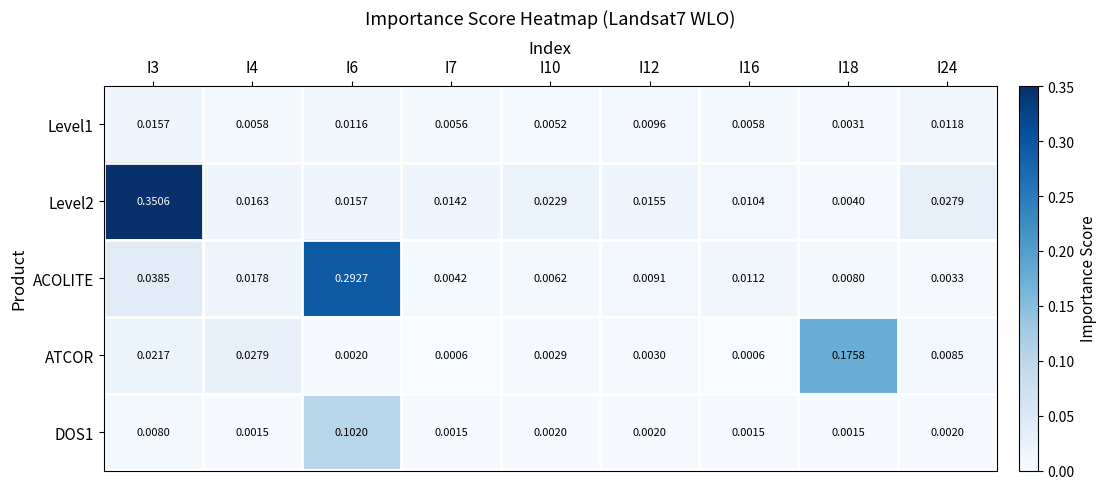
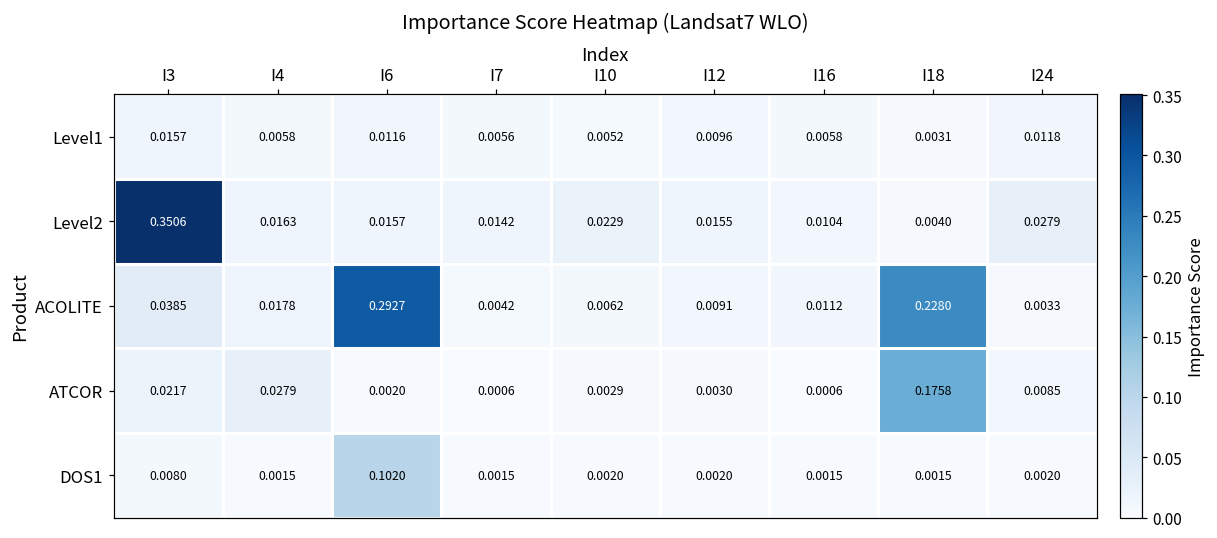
  {
    "Level1": {
      "I3": 0.0157,
      "I4": 0.0058,
      "I6": 0.0116,
      "I7": 0.0056,
      "I10": 0.0052,
      "I12": 0.0096,
      "I16": 0.0058,
      "I18": 0.0031,
      "I24": 0.0118
    },
    "Level2": {
      "I3": 0.3506,
      "I4": 0.0163,
      "I6": 0.0157,
      "I7": 0.0142,
      "I10": 0.0229,
      "I12": 0.0155,
      "I16": 0.0104,
      "I18": 0.0040,
      "I24": 0.0279
    },
    "ACOLITE": {
      "I3": 0.0385,
      "I4": 0.0178,
      "I6": 0.2927,
      "I7": 0.0042,
      "I10": 0.0062,
      "I12": 0.0091,
      "I16": 0.0112,
-     "I18": 0.0080,
+     "I18": 0.2280,
      "I24": 0.0033
    },
    "ATCOR": {
      "I3": 0.0217,
      "I4": 0.0279,
      "I6": 0.0020,
      "I7": 0.0006,
      "I10": 0.0029,
      "I12": 0.0030,
      "I16": 0.0006,
      "I18": 0.1758,
      "I24": 0.0085
    },
    "DOS1": {
      "I3": 0.0080,
      "I4": 0.0015,
      "I6": 0.1020,
      "I7": 0.0015,
      "I10": 0.0020,
      "I12": 0.0020,
      "I16": 0.0015,
      "I18": 0.0015,
      "I24": 0.0020
    }
  }
